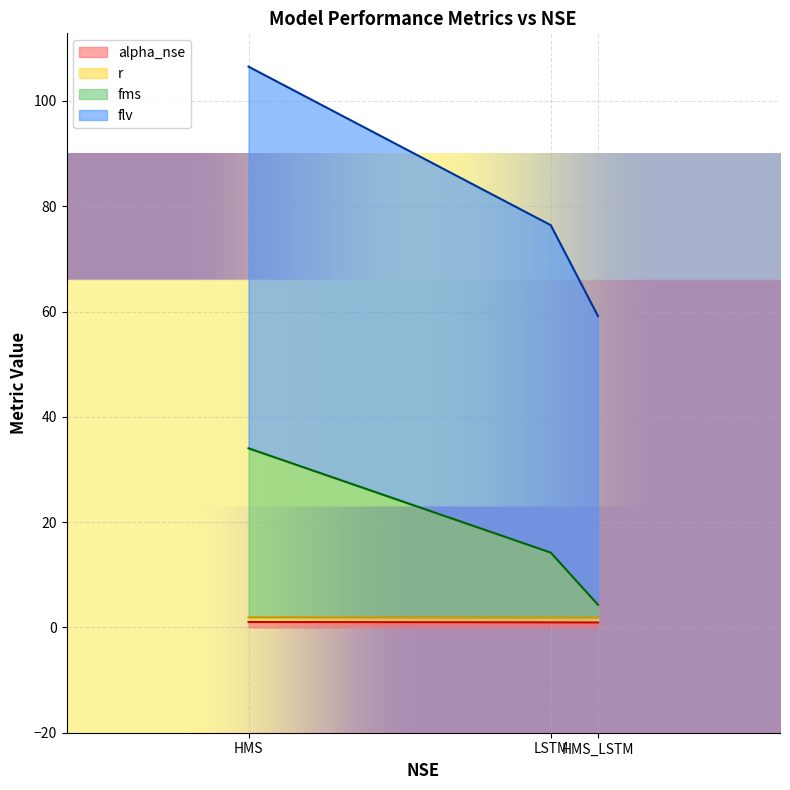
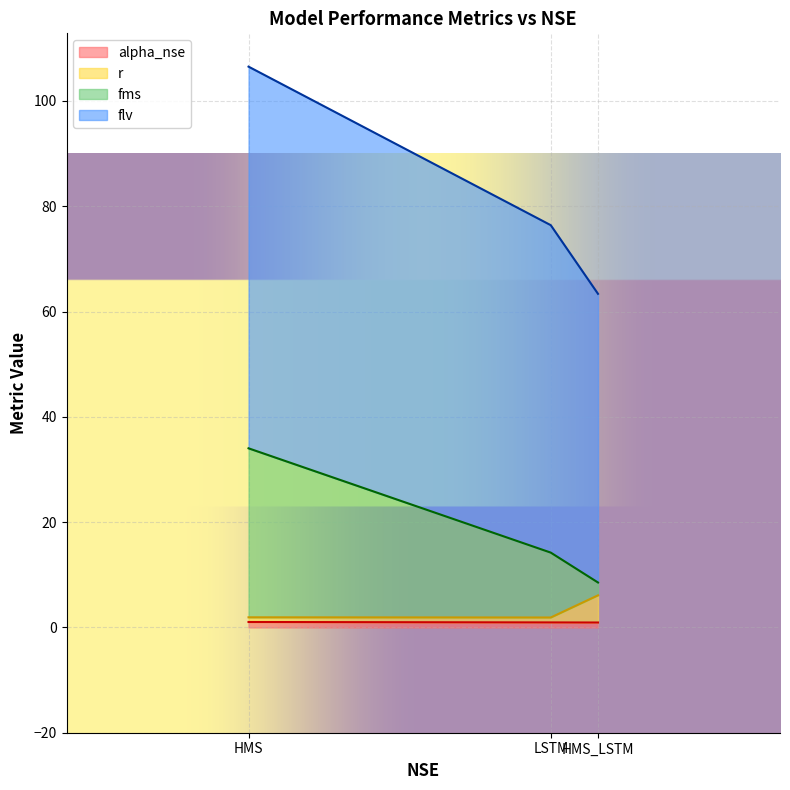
  {
    "alpha_nse": {
      "HMS": 1,
      "HMS_LSTM": 1
    },
    "r": {
      "HMS": 1,
-     "HMS_LSTM": 1
+     "HMS_LSTM": 5
    },
    "fms": {
      "HMS": 32,
      "HMS_LSTM": 2
    },
    "flv": {
      "HMS": 72,
      "HMS_LSTM": 55
    }
  }
